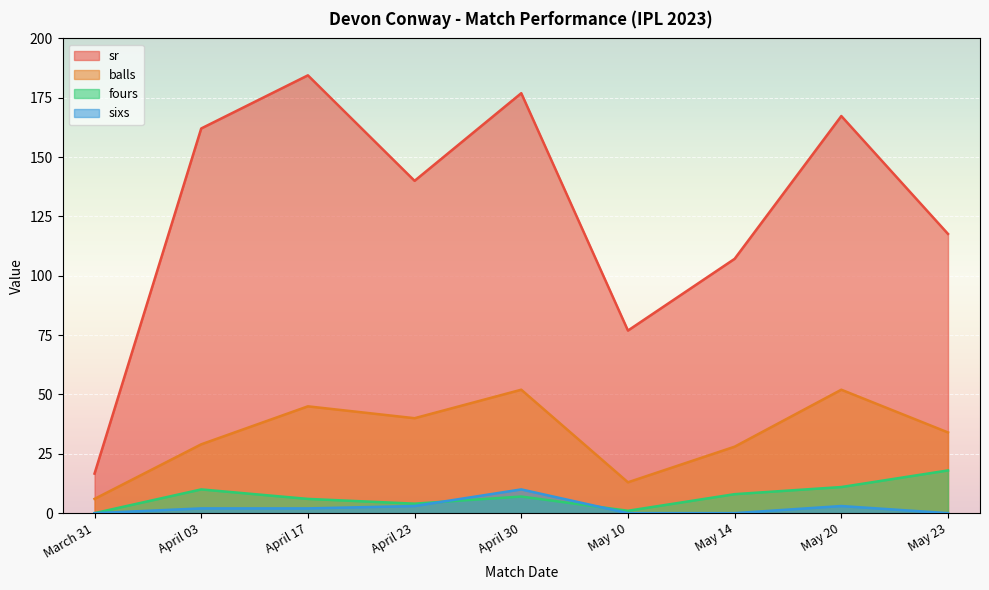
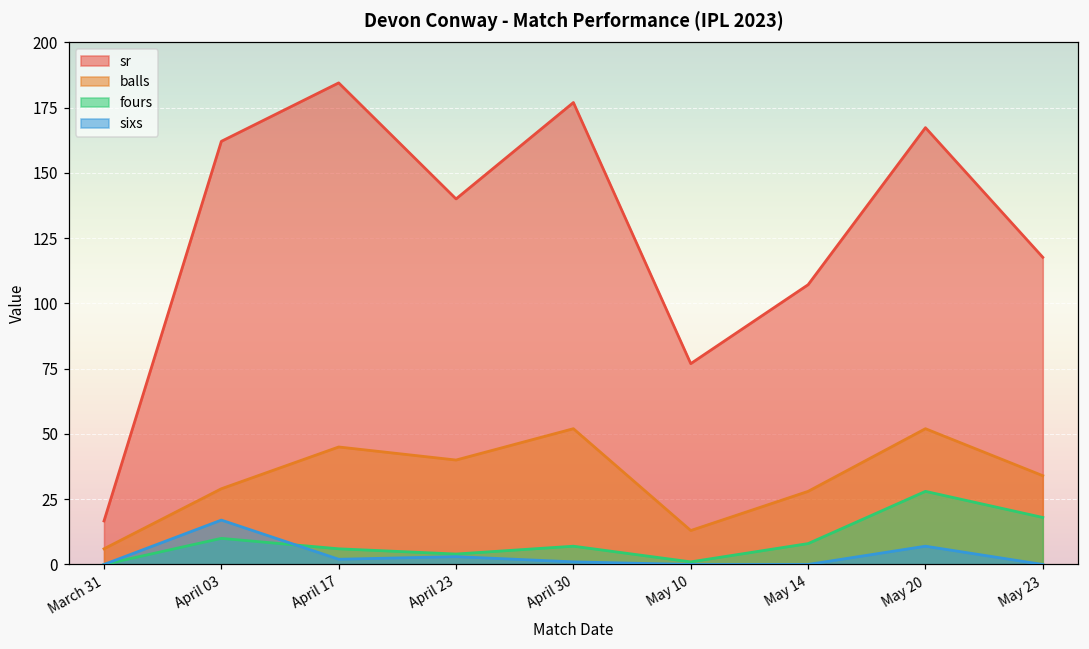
  {
    "fours": {
      "April 03": 10,
      "April 17": 6,
      "April 30": 7,
      "May 14": 8,
-     "May 20": 11,
+     "May 20": 28,
      "May 23": 18
    },
    "sixs": {
-     "April 03": 2,
+     "April 03": 17,
      "April 17": 2,
-     "April 30": 10,
+     "April 30": 1,
      "May 14": 0,
-     "May 20": 3,
+     "May 20": 7,
      "May 23": 0
    }
  }
